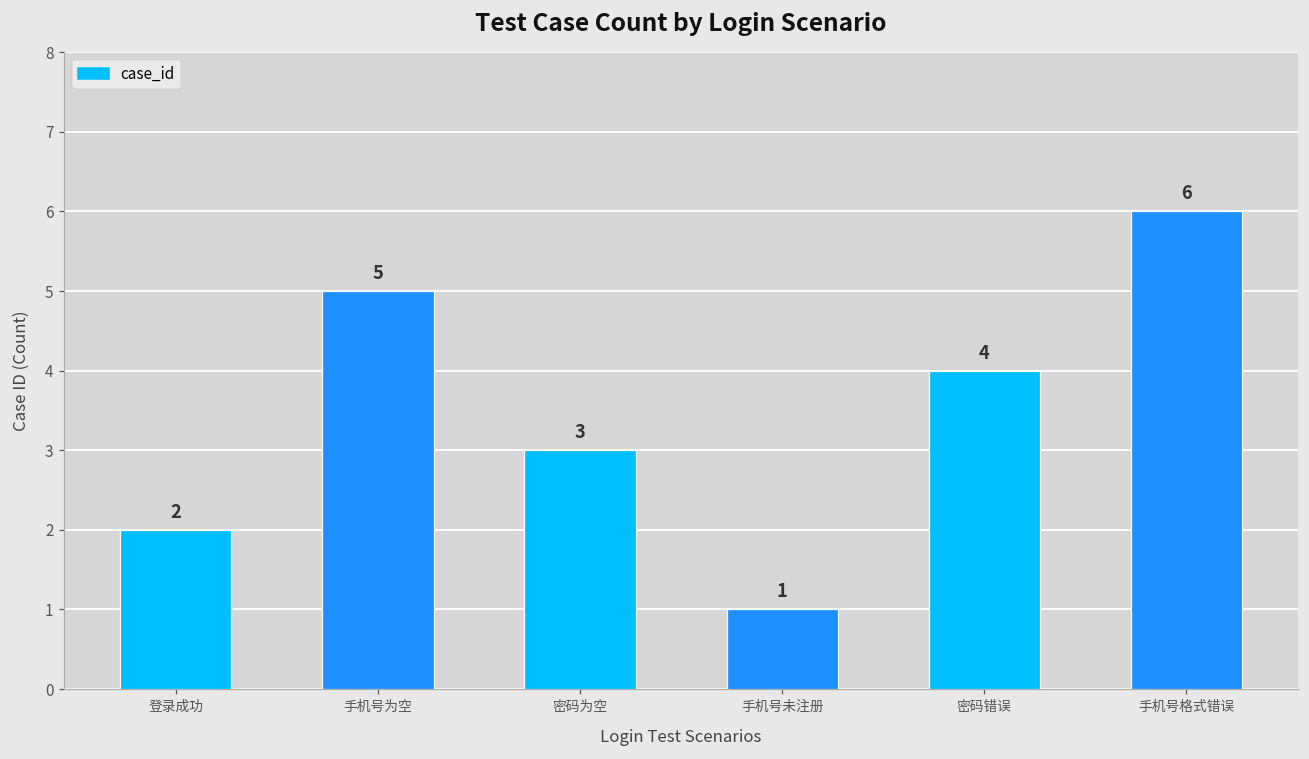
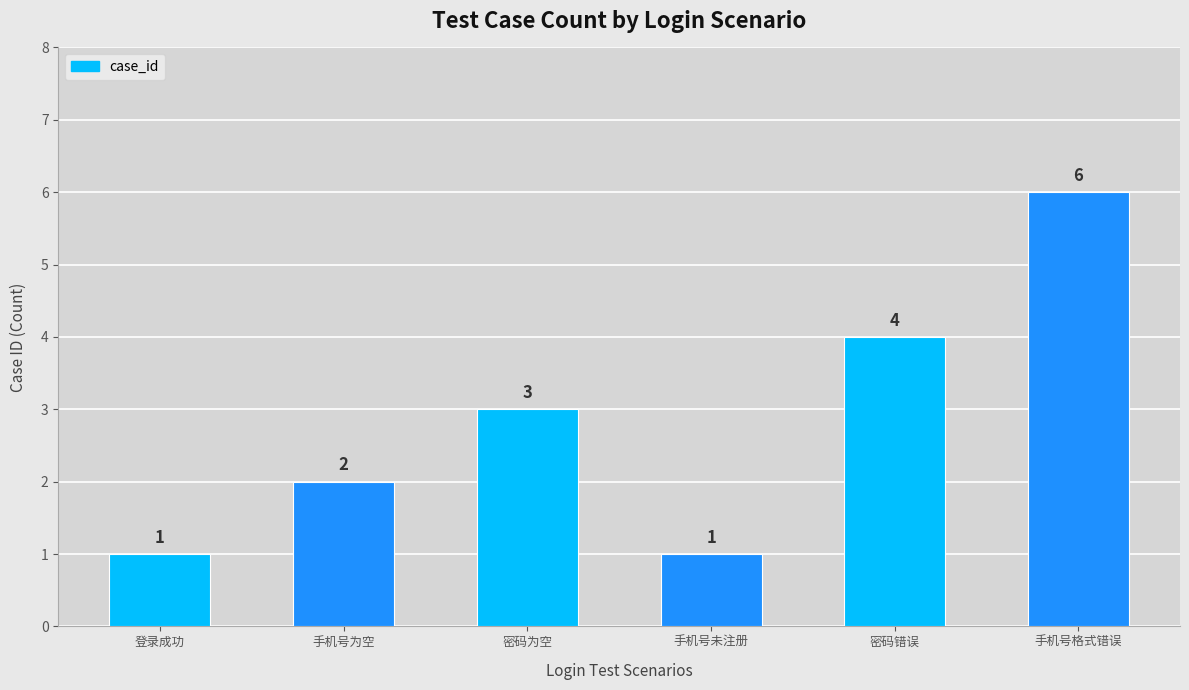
  {
-   "登录成功": 2,
-   "手机号为空": 5,
+   "登录成功": 1,
+   "手机号为空": 2,
    "密码为空": 3,
    "手机号未注册": 1,
    "密码错误": 4,
    "手机号格式错误": 6
  }
